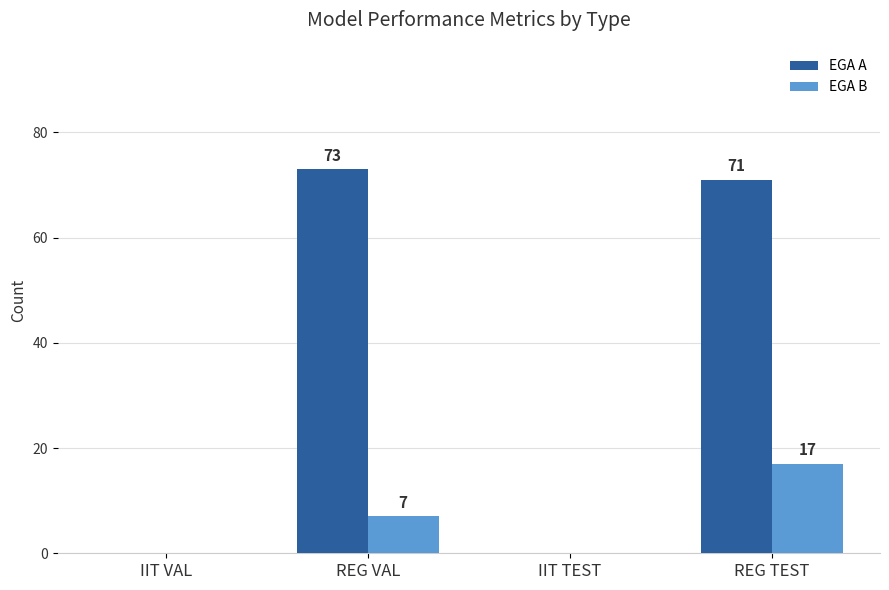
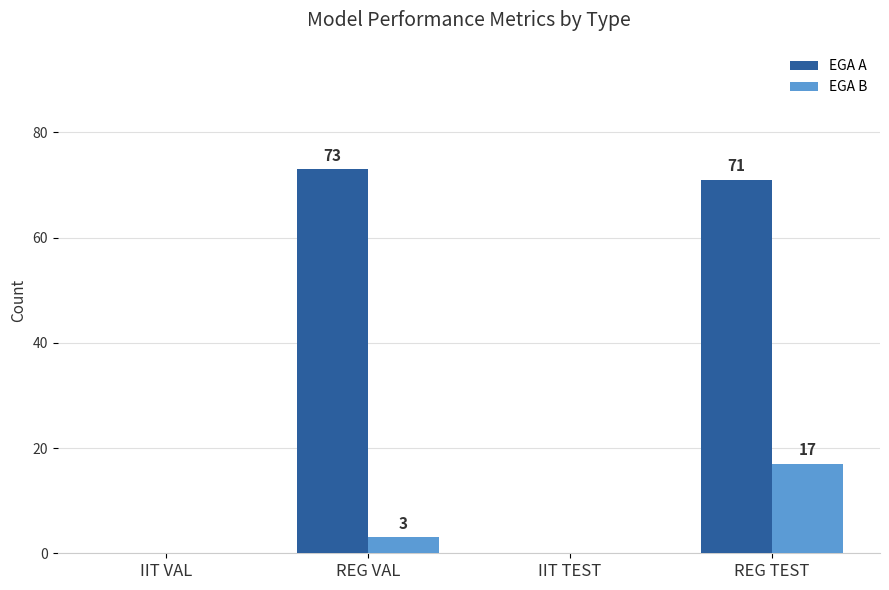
  {
    "EGA A": {
      "REG VAL": 73,
      "REG TEST": 71
    },
    "EGA B": {
-     "REG VAL": 7,
+     "REG VAL": 3,
      "REG TEST": 17
    }
  }
